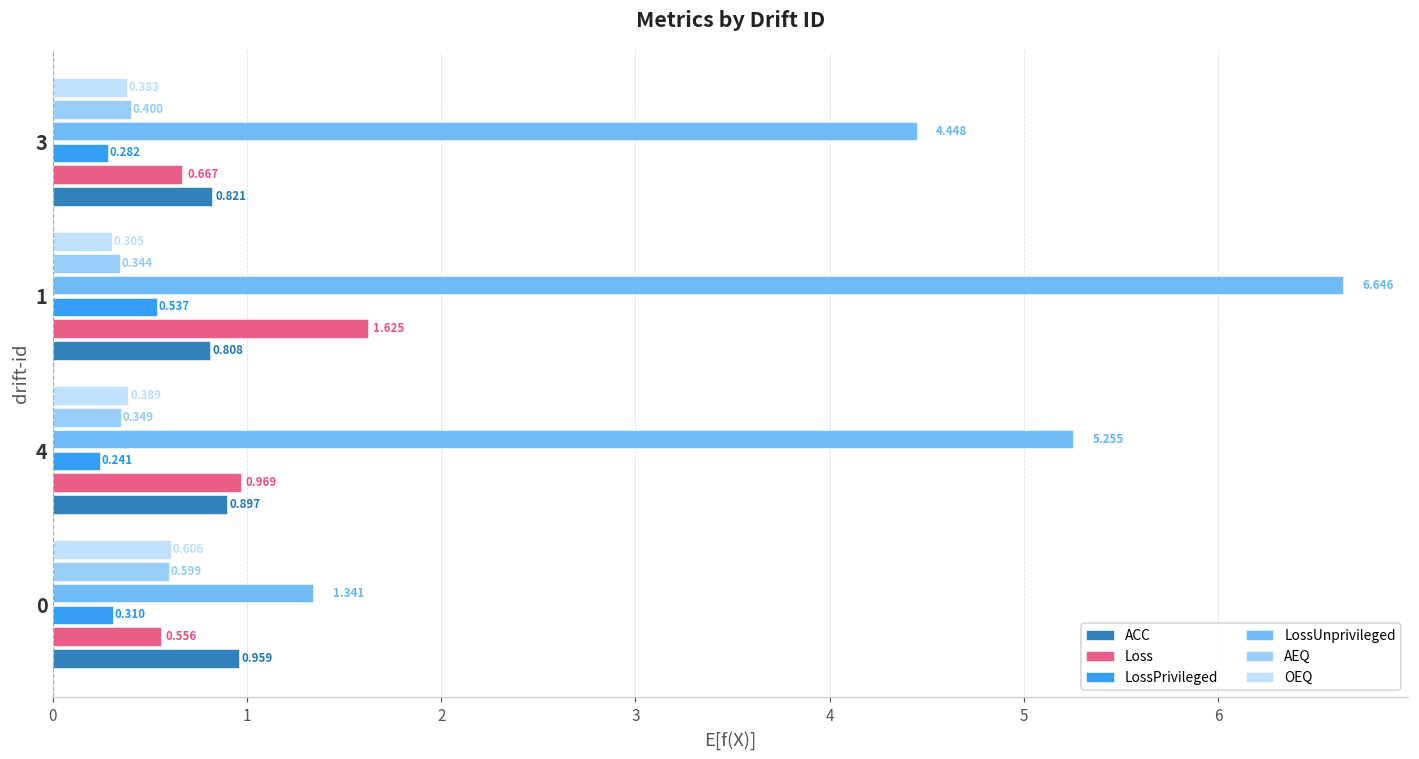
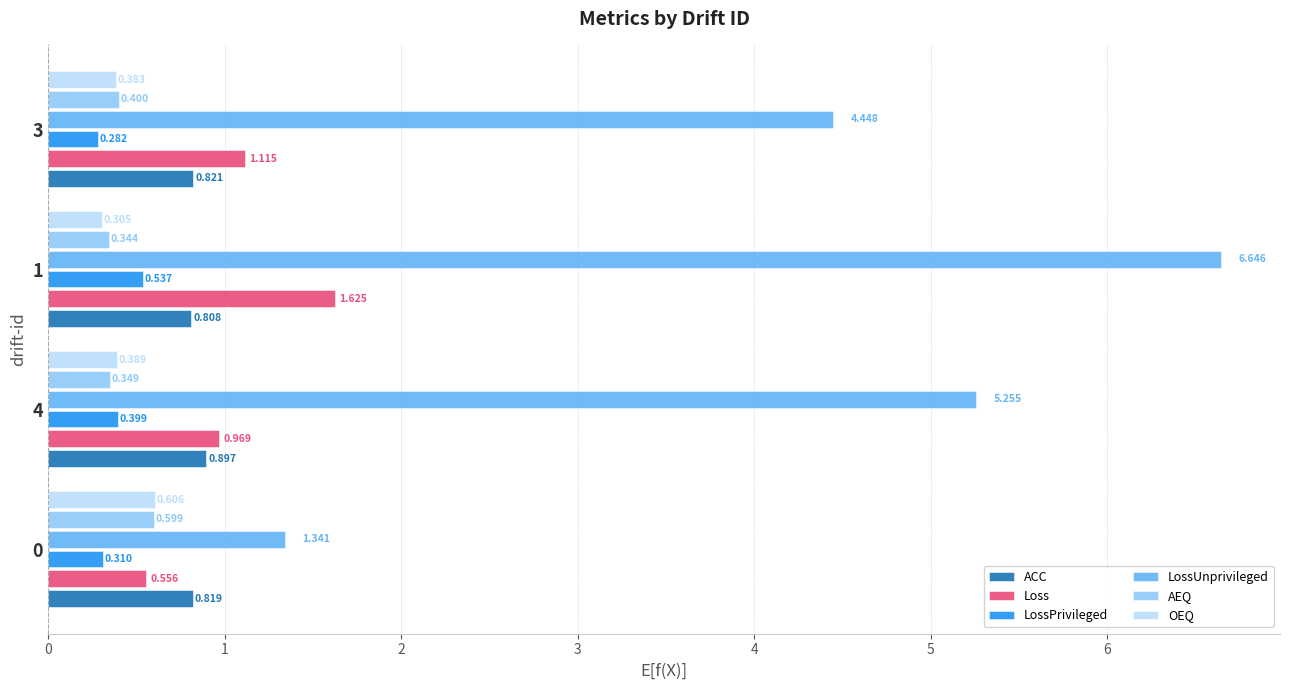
  {
    "ACC": {
      "3": 0.821,
      "1": 0.808,
      "4": 0.897,
-     "0": 0.959
+     "0": 0.819
    },
    "Loss": {
-     "3": 0.667,
+     "3": 1.115,
      "1": 1.625,
      "4": 0.969,
      "0": 0.556
    },
    "LossPrivileged": {
      "3": 0.282,
      "1": 0.537,
-     "4": 0.241,
+     "4": 0.399,
      "0": 0.310
    }
  }
